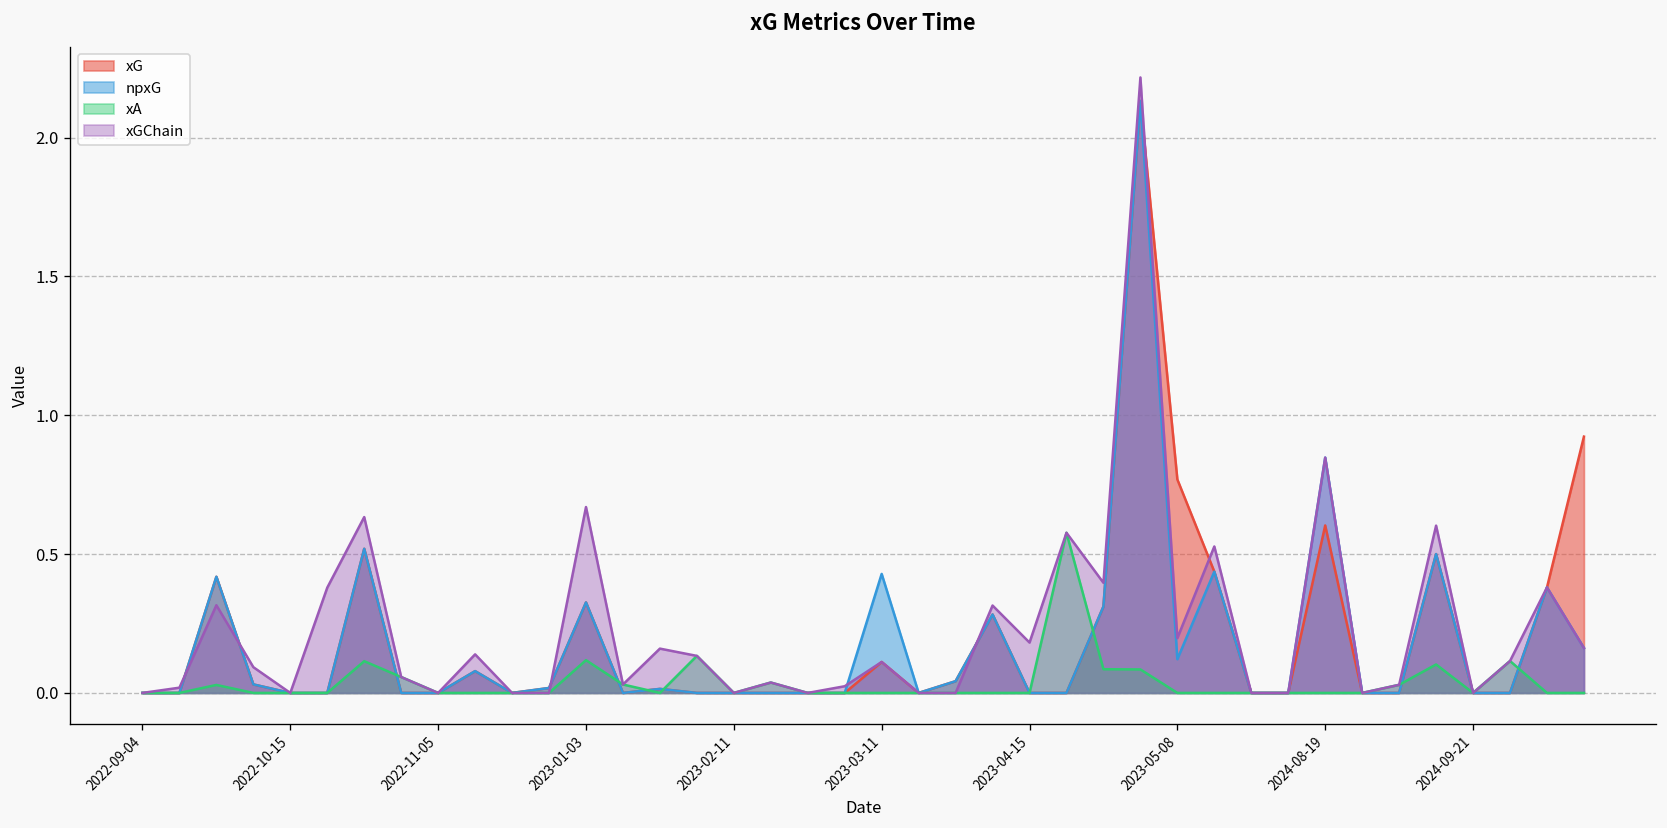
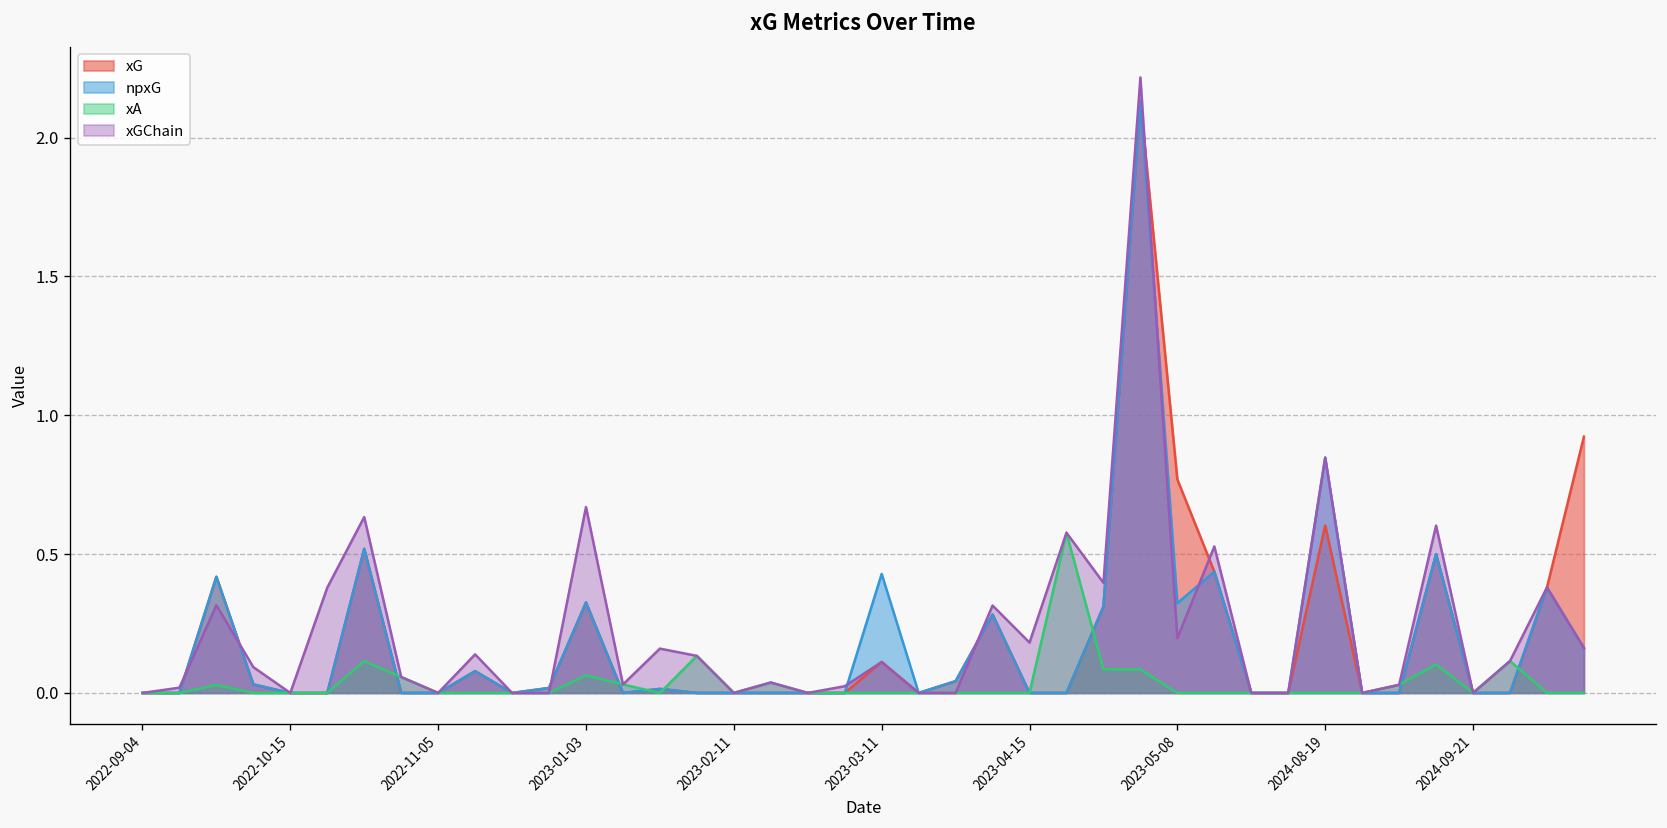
  {
    "xG": {
      "2023-05-08": 0.77,
      "2024-08-19": 0.60
    },
    "npxG": {
      "2023-03-11": 0.43,
-     "2023-05-08": 0.12
+     "2023-05-08": 0.32
    },
    "xA": {
-     "2023-01-03": 0.12,
+     "2023-01-03": 0.06,
      "2023-03-11": 0.00,
      "2023-05-08": 0.00,
      "2024-08-19": 0.00
    },
    "xGChain": {
      "2023-01-03": 0.67,
      "2023-04-15": 0.18,
      "2023-05-08": 0.20
    }
  }
